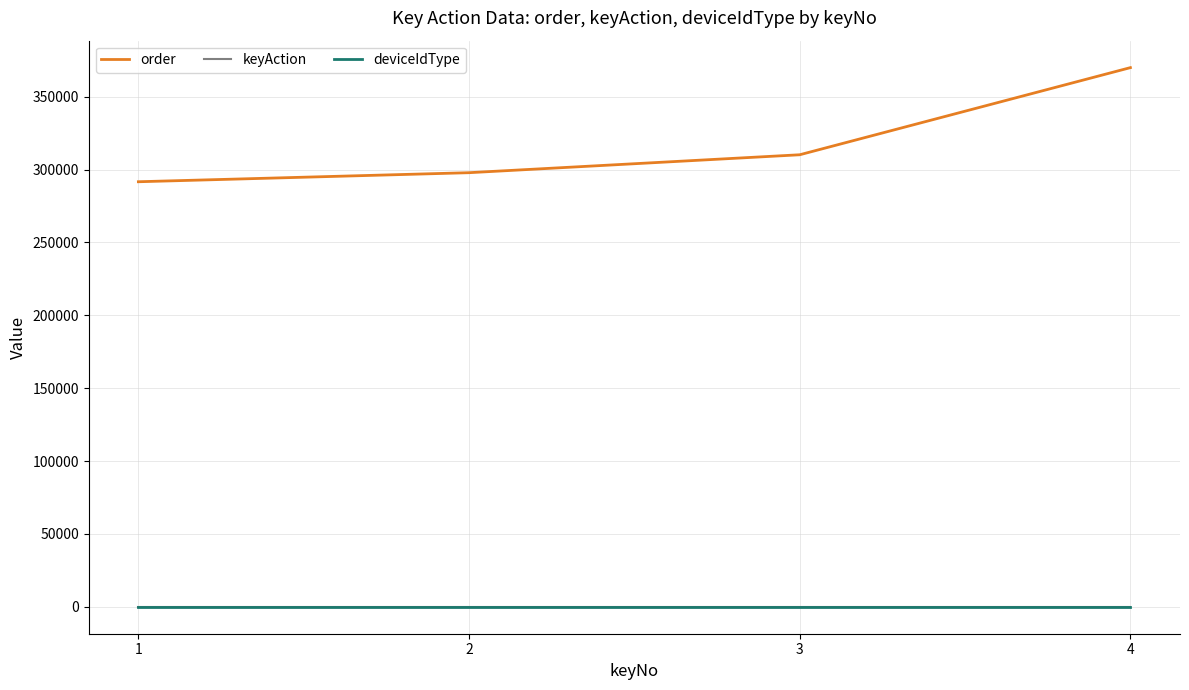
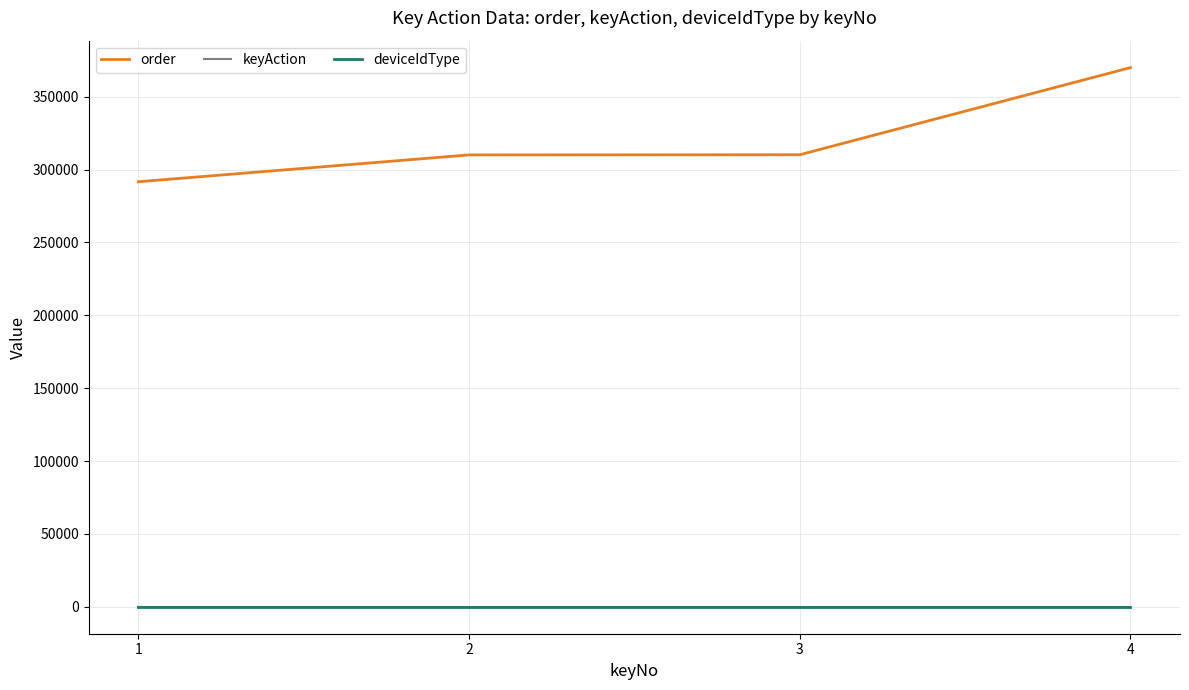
  {
    "order": {
      "1": 292000,
-     "2": 298000,
+     "2": 310000,
      "3": 310000,
      "4": 370000
    },
    "deviceIdType": {
      "1": 0,
      "2": 0,
      "3": 0,
      "4": 0
    }
  }
